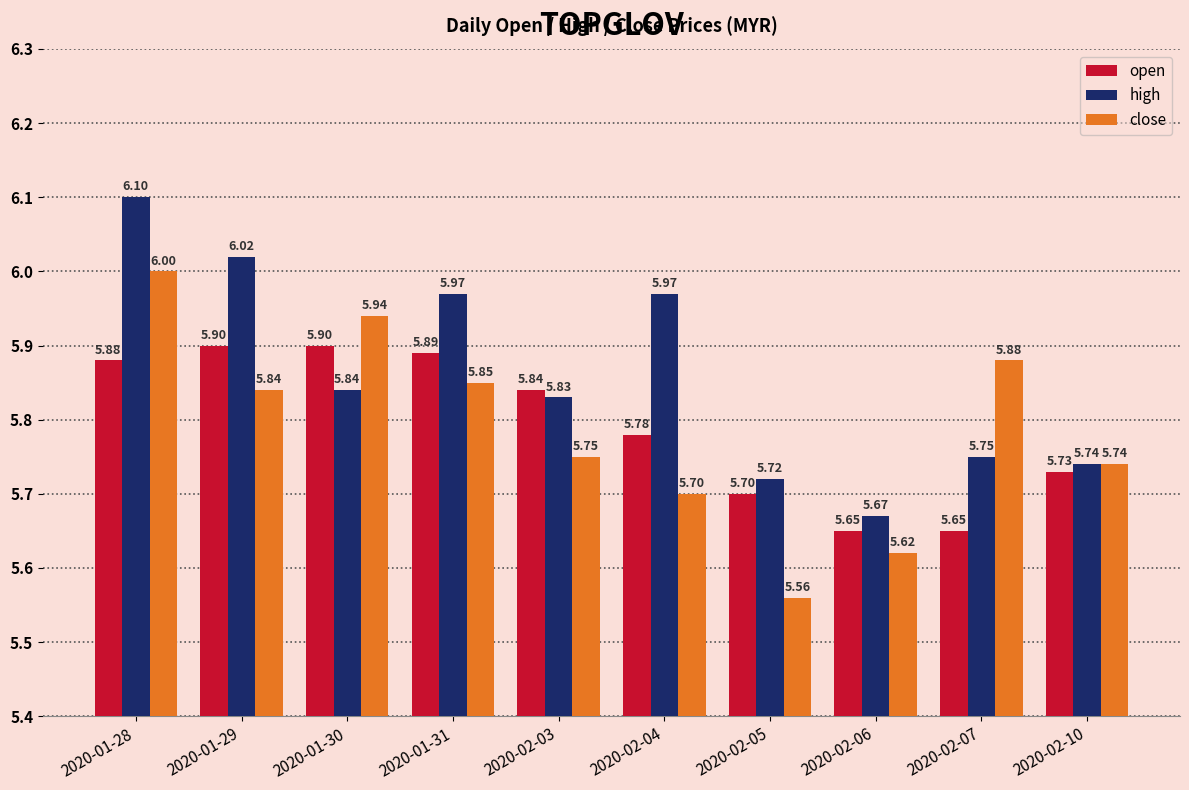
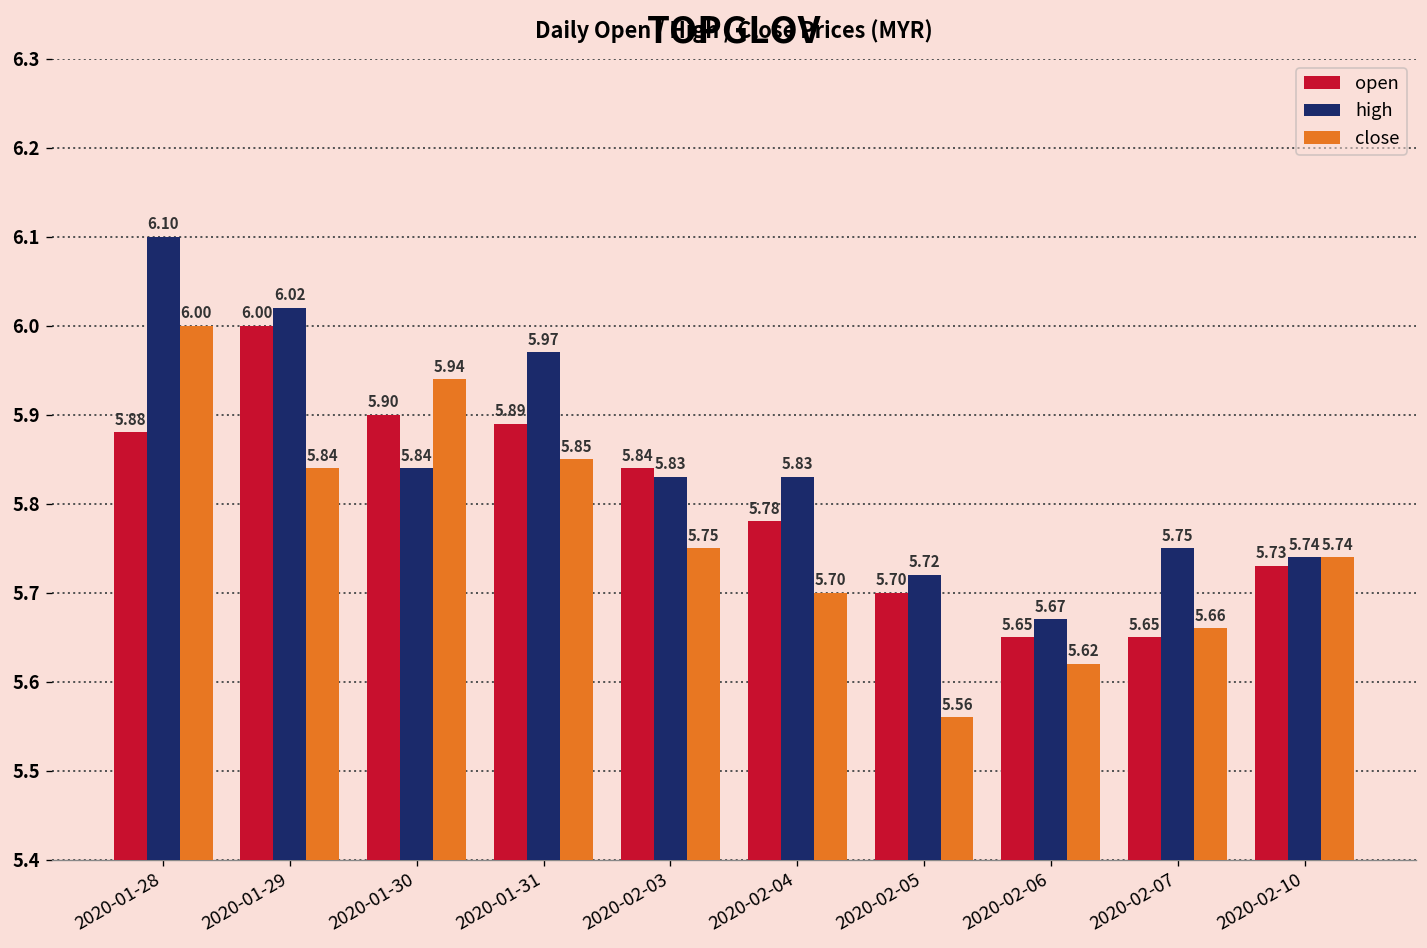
  {
    "open": {
      "2020-01-28": 5.88,
-     "2020-01-29": 5.90,
+     "2020-01-29": 6.00,
      "2020-01-30": 5.90,
      "2020-01-31": 5.89,
      "2020-02-03": 5.84,
      "2020-02-04": 5.78,
      "2020-02-05": 5.70,
      "2020-02-06": 5.65,
      "2020-02-07": 5.65,
      "2020-02-10": 5.73
    },
    "high": {
      "2020-01-28": 6.10,
      "2020-01-29": 6.02,
      "2020-01-30": 5.84,
      "2020-01-31": 5.97,
      "2020-02-03": 5.83,
-     "2020-02-04": 5.97,
+     "2020-02-04": 5.83,
      "2020-02-05": 5.72,
      "2020-02-06": 5.67,
      "2020-02-07": 5.75,
      "2020-02-10": 5.74
    },
    "close": {
      "2020-01-28": 6.00,
      "2020-01-29": 5.84,
      "2020-01-30": 5.94,
      "2020-01-31": 5.85,
      "2020-02-03": 5.75,
      "2020-02-04": 5.70,
      "2020-02-05": 5.56,
      "2020-02-06": 5.62,
-     "2020-02-07": 5.88,
+     "2020-02-07": 5.66,
      "2020-02-10": 5.74
    }
  }
